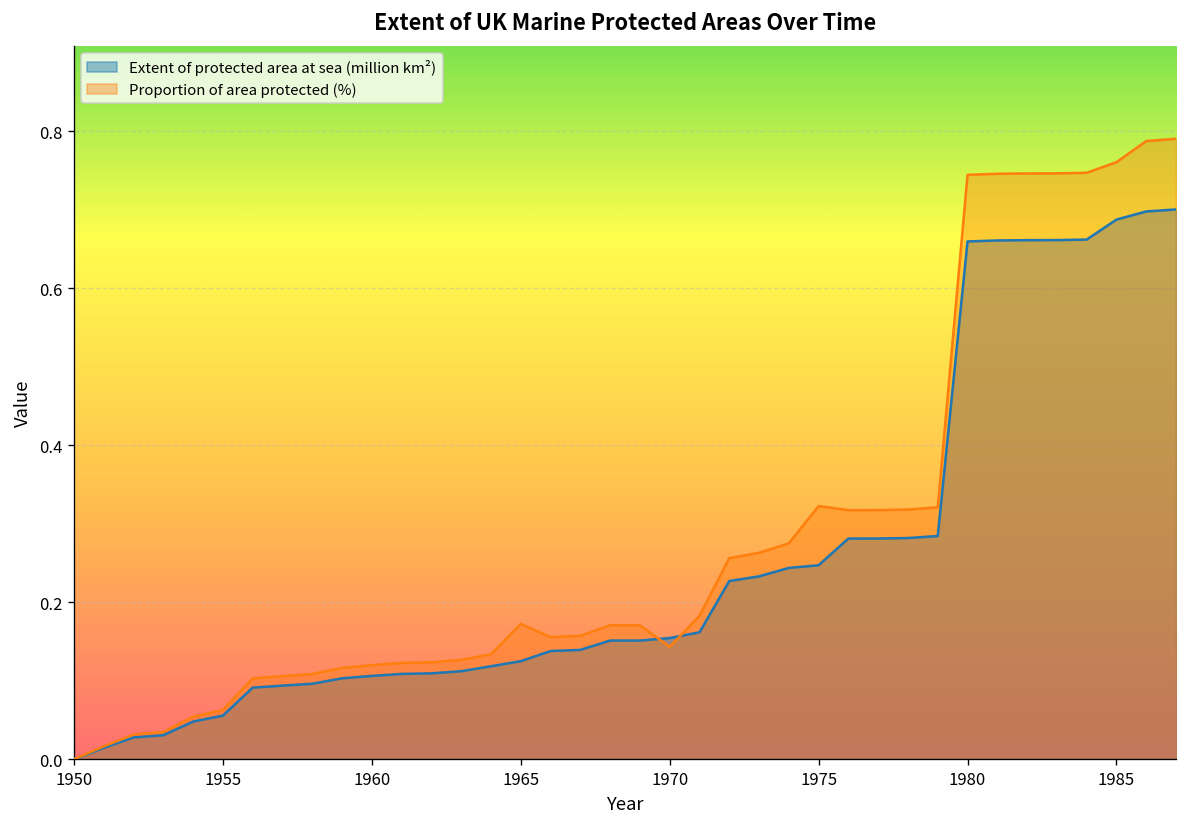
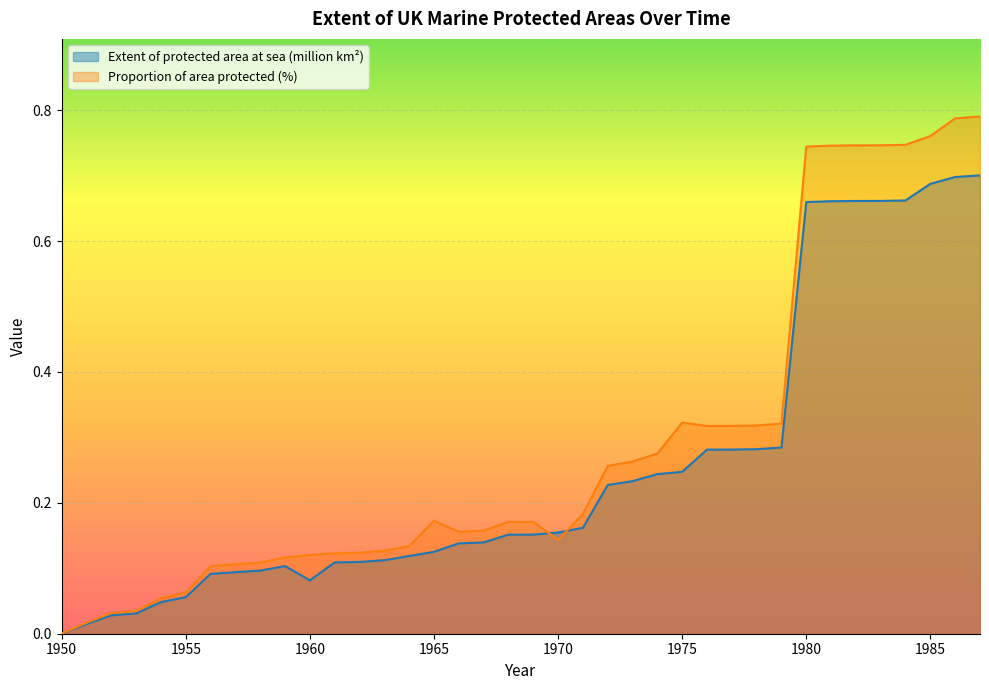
  {
    "Extent of protected area at sea (million km²)": {
      "1955": 0.06,
-     "1960": 0.11,
+     "1960": 0.08,
      "1965": 0.13,
      "1970": 0.15,
      "1975": 0.25,
      "1980": 0.66,
      "1985": 0.69
    },
    "Proportion of area protected (%)": {
      "1955": 0.06,
      "1960": 0.12,
      "1965": 0.17,
      "1970": 0.14,
      "1975": 0.32,
      "1980": 0.74,
      "1985": 0.76
    }
  }
